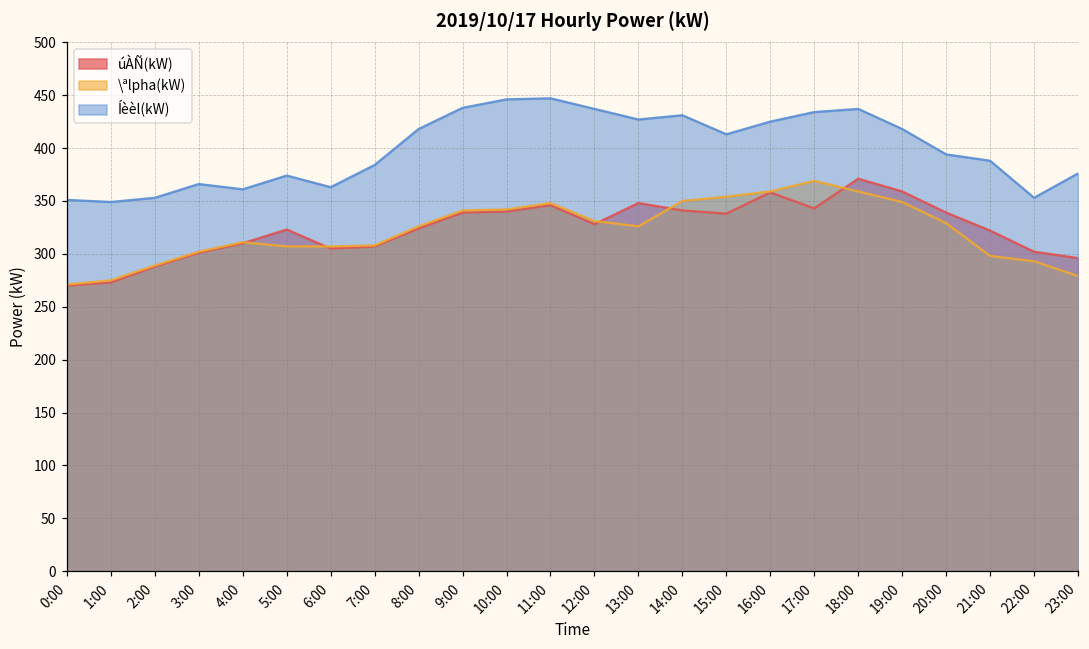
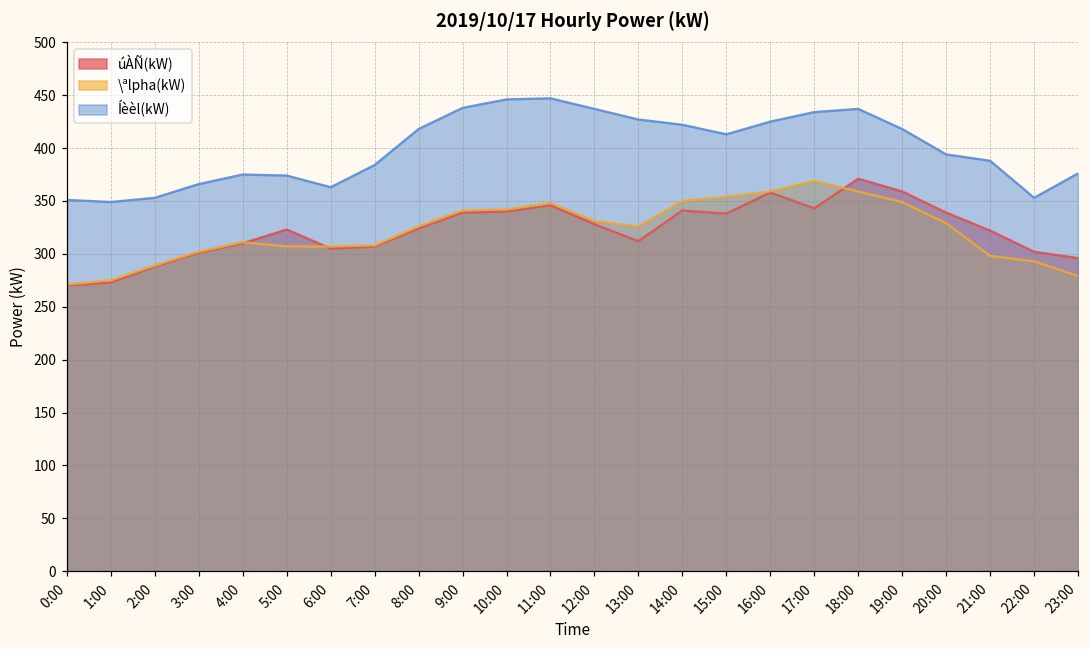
  {
    "úÀÑ(kW)": {
      "5:00": 320,
      "12:00": 330,
-     "13:00": 350,
+     "13:00": 310,
      "14:00": 340,
      "15:00": 340,
      "17:00": 340,
      "18:00": 370,
      "19:00": 360,
      "20:00": 340,
      "21:00": 320,
      "22:00": 300,
      "23:00": 300
    },
    "\\ªlpha(kW)": {
      "5:00": 310,
      "12:00": 330,
      "13:00": 330,
      "14:00": 350,
      "15:00": 350,
      "17:00": 370,
      "18:00": 360,
      "19:00": 350,
      "20:00": 330,
      "21:00": 300,
      "22:00": 290,
      "23:00": 280
    },
    "Íèèl(kW)": {
      "0:00": 350,
      "1:00": 350,
      "2:00": 350,
      "3:00": 370,
-     "4:00": 360,
+     "4:00": 380,
      "5:00": 370,
      "6:00": 360,
      "7:00": 380,
      "8:00": 420,
      "9:00": 440,
      "10:00": 450,
      "11:00": 450,
      "12:00": 440,
      "13:00": 430,
-     "14:00": 430,
+     "14:00": 420,
      "15:00": 410,
      "16:00": 430,
      "17:00": 430,
      "18:00": 440,
      "19:00": 420,
      "20:00": 390,
      "21:00": 390,
      "22:00": 350,
      "23:00": 380
    }
  }
